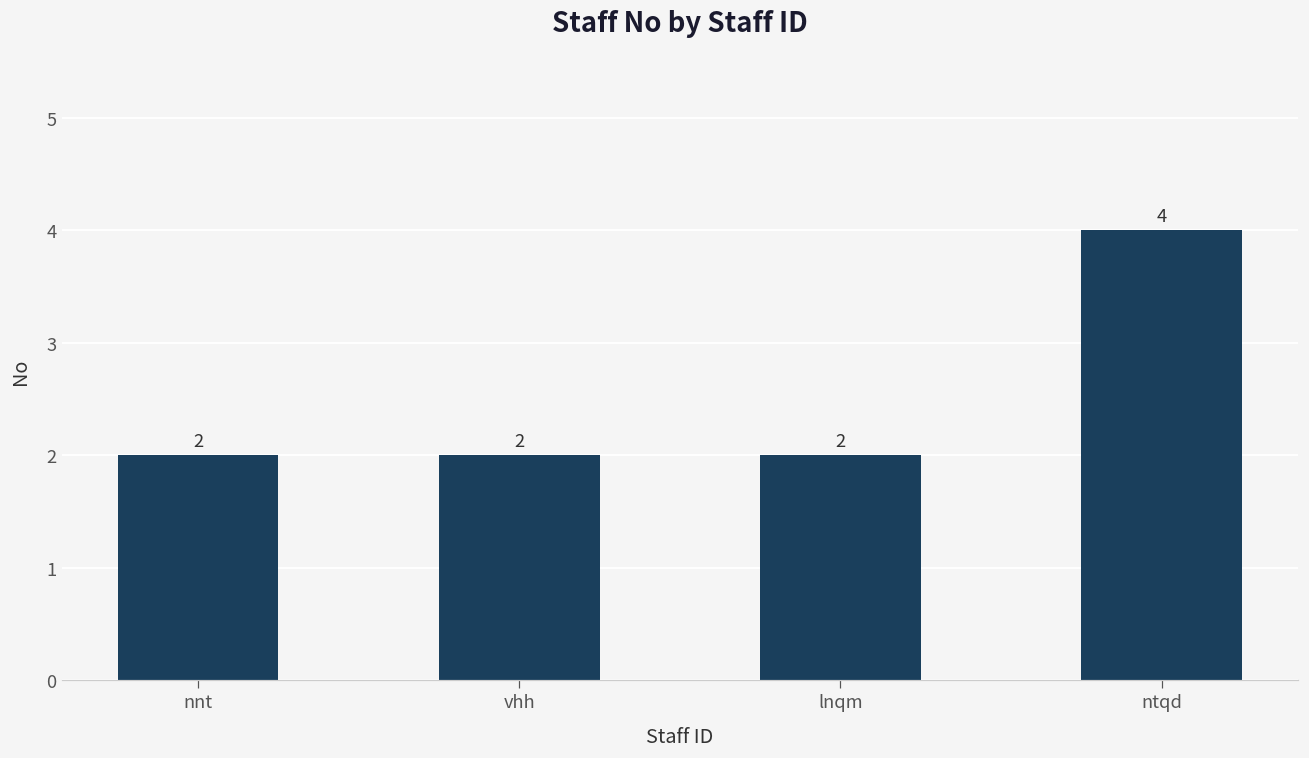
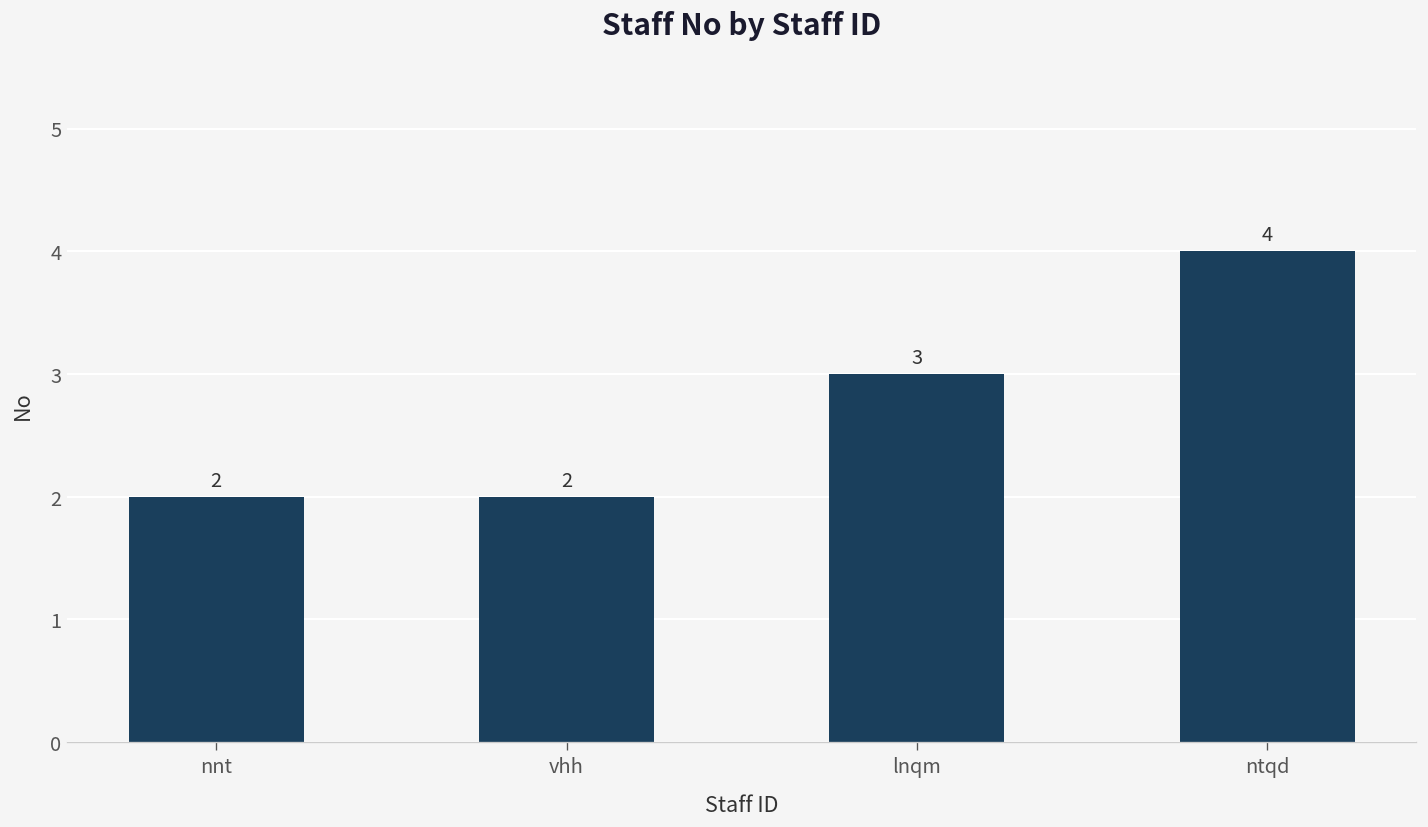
  {
    "nnt": 2,
    "vhh": 2,
-   "lnqm": 2,
+   "lnqm": 3,
    "ntqd": 4
  }
